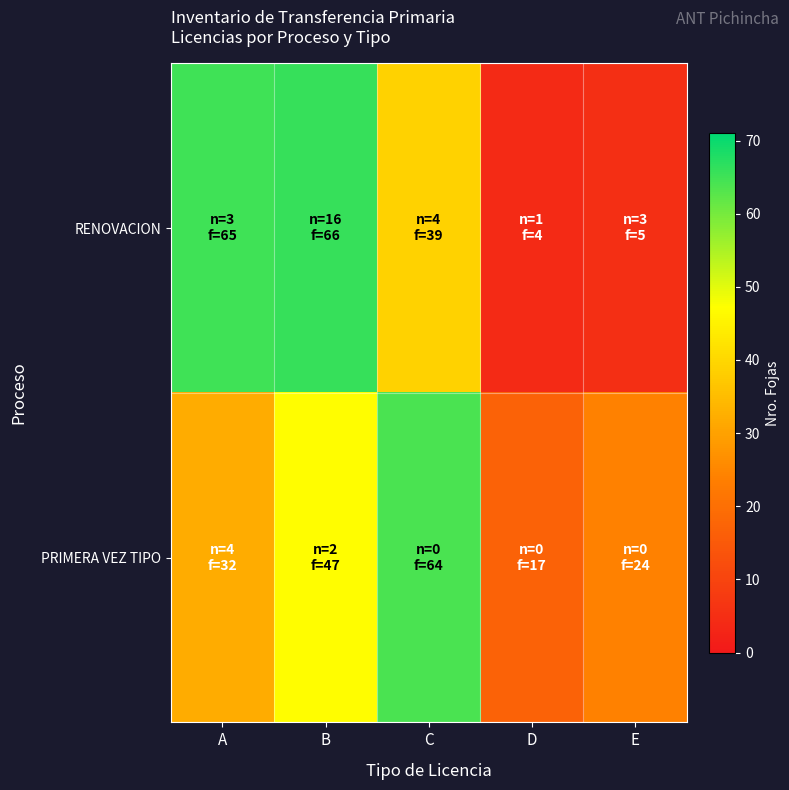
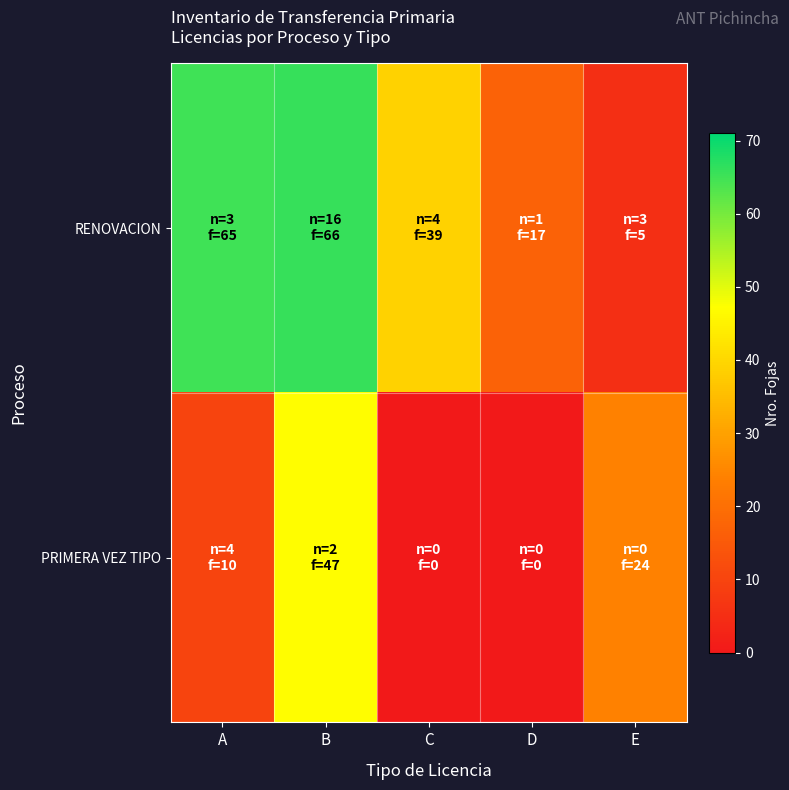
  {
    "RENOVACION": {
-     "D": 4
+     "D": 17
    },
    "PRIMERA VEZ TIPO": {
-     "A": 32,
-     "C": 64,
-     "D": 17
+     "A": 10,
+     "C": 0,
+     "D": 0
    }
  }
